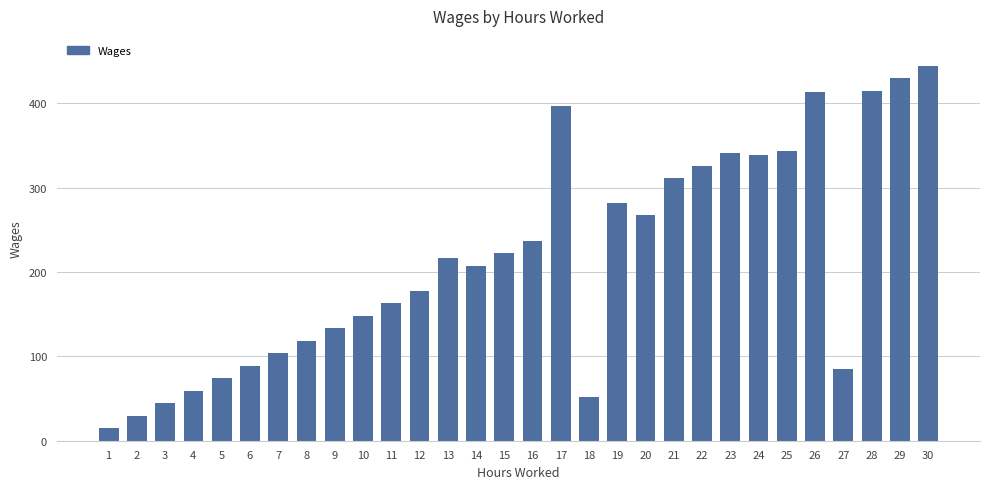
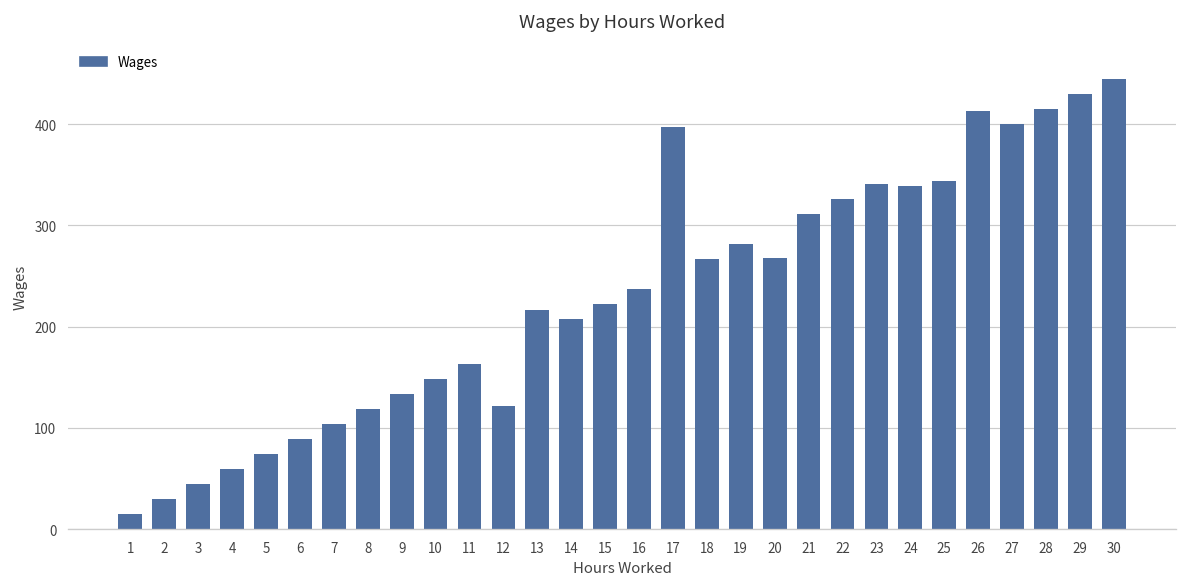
  {
    "1": 10,
    "2": 30,
    "3": 40,
    "4": 60,
    "5": 70,
    "6": 90,
    "7": 100,
    "8": 120,
    "9": 130,
    "10": 150,
    "11": 160,
-   "12": 180,
+   "12": 120,
    "13": 220,
    "14": 210,
    "15": 220,
    "16": 240,
    "17": 400,
-   "18": 50,
+   "18": 270,
    "19": 280,
    "20": 270,
    "21": 310,
    "22": 330,
    "23": 340,
    "24": 340,
    "25": 340,
    "26": 410,
-   "27": 90,
+   "27": 400,
    "28": 410,
    "29": 430,
    "30": 440
  }
